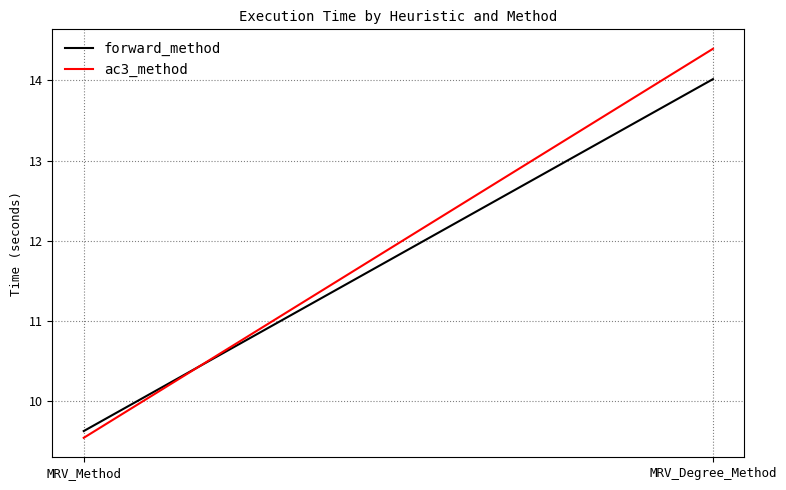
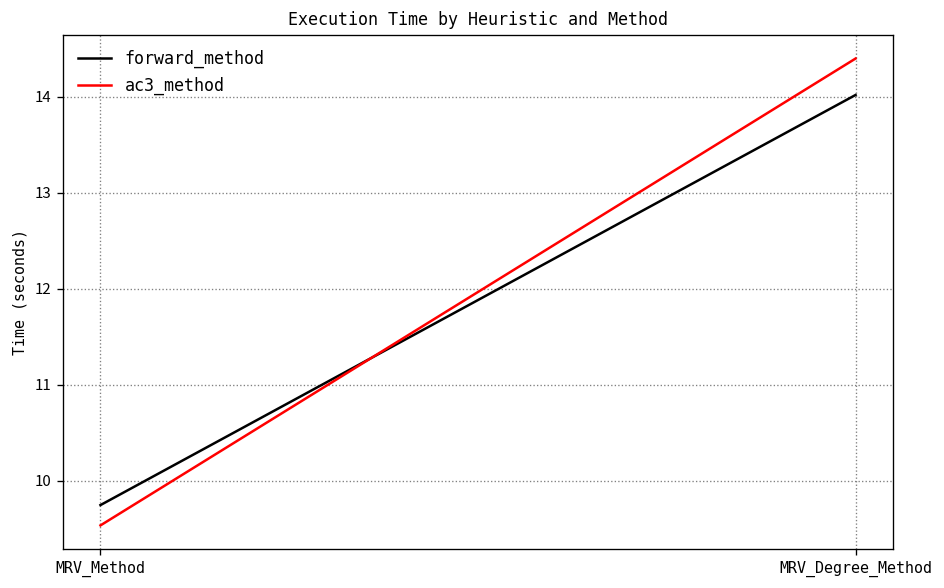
  {
    "forward_method": {
-     "MRV_Method": 9.6,
+     "MRV_Method": 9.7,
      "MRV_Degree_Method": 14.0
    },
    "ac3_method": {
      "MRV_Method": 9.5,
      "MRV_Degree_Method": 14.4
    }
  }
